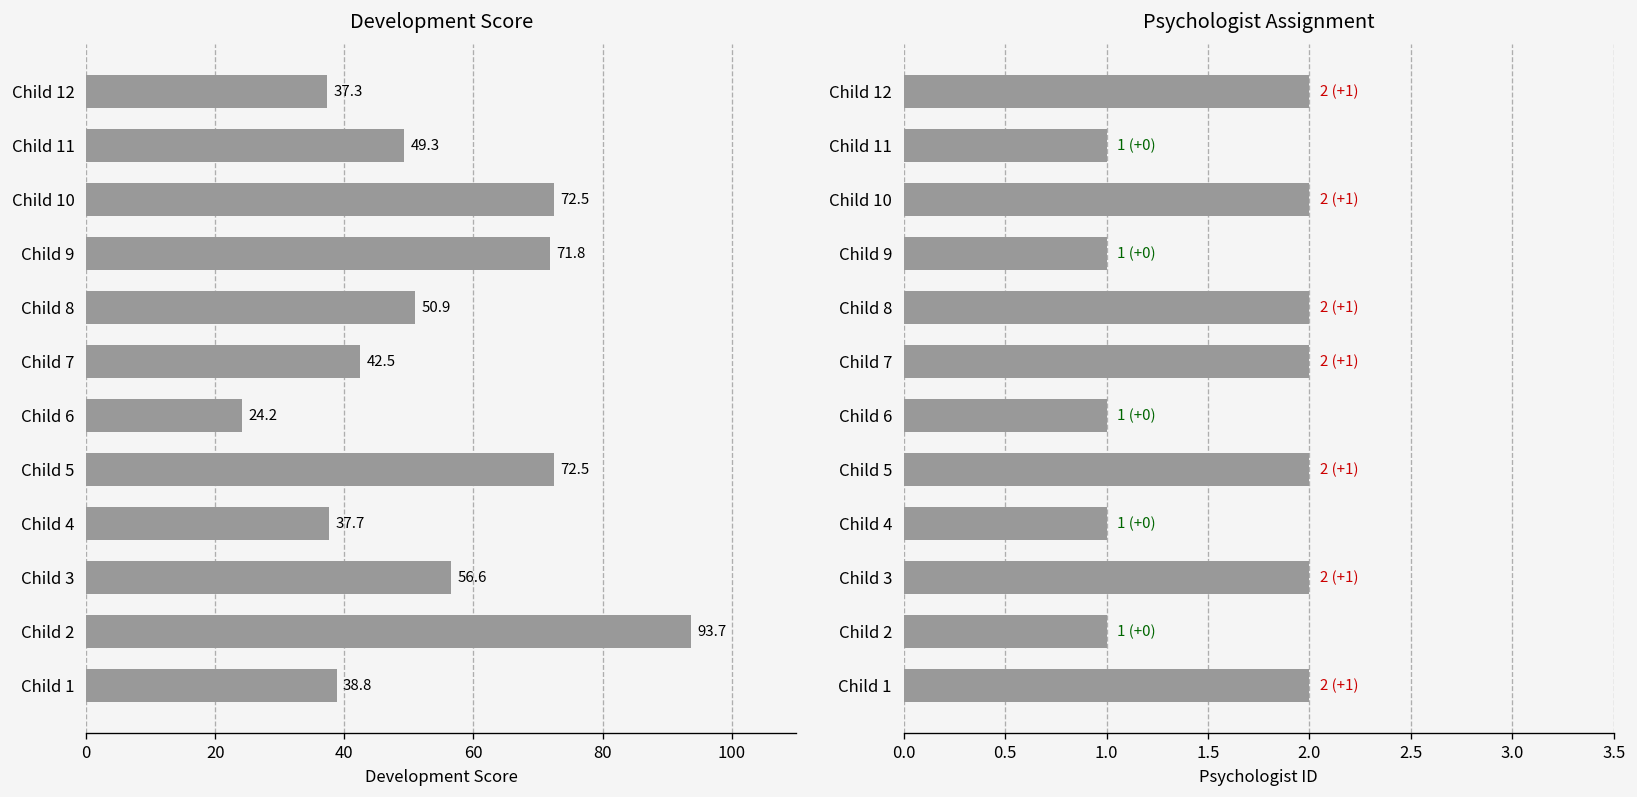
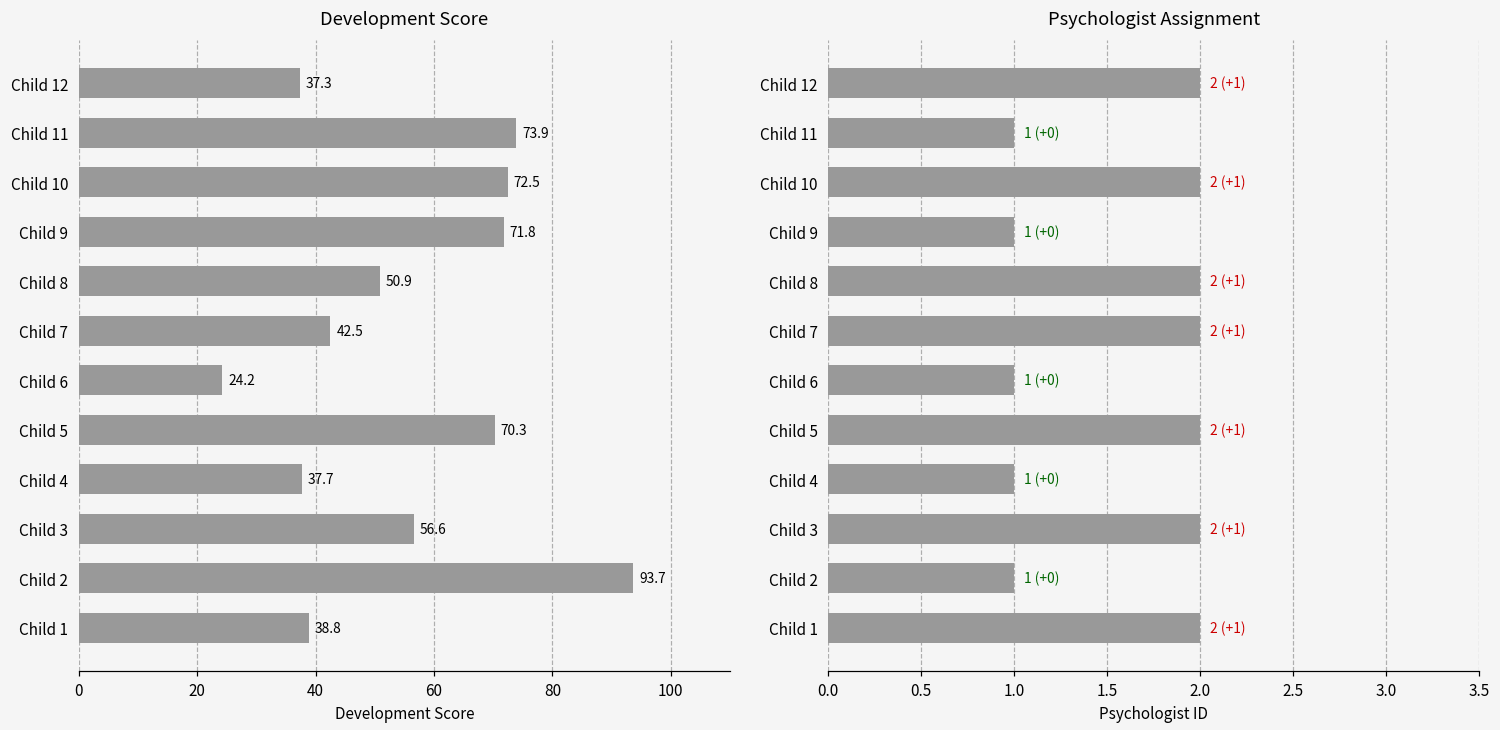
  {
    "Development Score": {
      "Child 12": 37.3,
-     "Child 11": 49.3,
+     "Child 11": 73.9,
      "Child 10": 72.5,
      "Child 9": 71.8,
      "Child 8": 50.9,
      "Child 7": 42.5,
      "Child 6": 24.2,
-     "Child 5": 72.5,
+     "Child 5": 70.3,
      "Child 4": 37.7,
      "Child 3": 56.6,
      "Child 2": 93.7,
      "Child 1": 38.8
    },
    "Psychologist Assignment": {
      "Child 12": 2,
      "Child 11": 1,
      "Child 10": 2,
      "Child 9": 1,
      "Child 8": 2,
      "Child 7": 2,
      "Child 6": 1,
      "Child 5": 2,
      "Child 4": 1,
      "Child 3": 2,
      "Child 2": 1,
      "Child 1": 2
    }
  }
